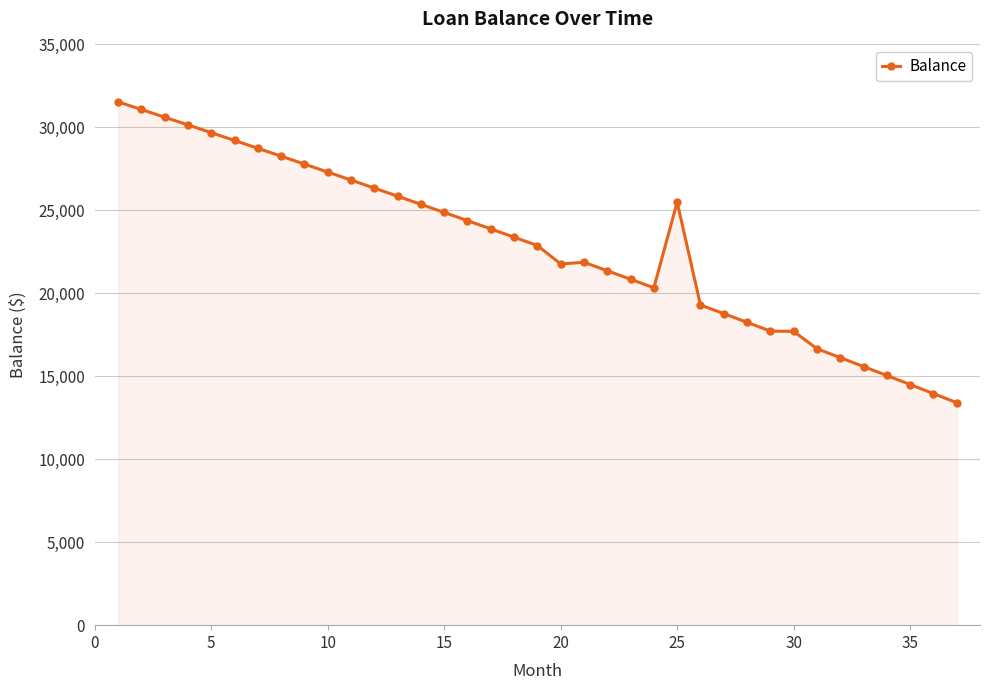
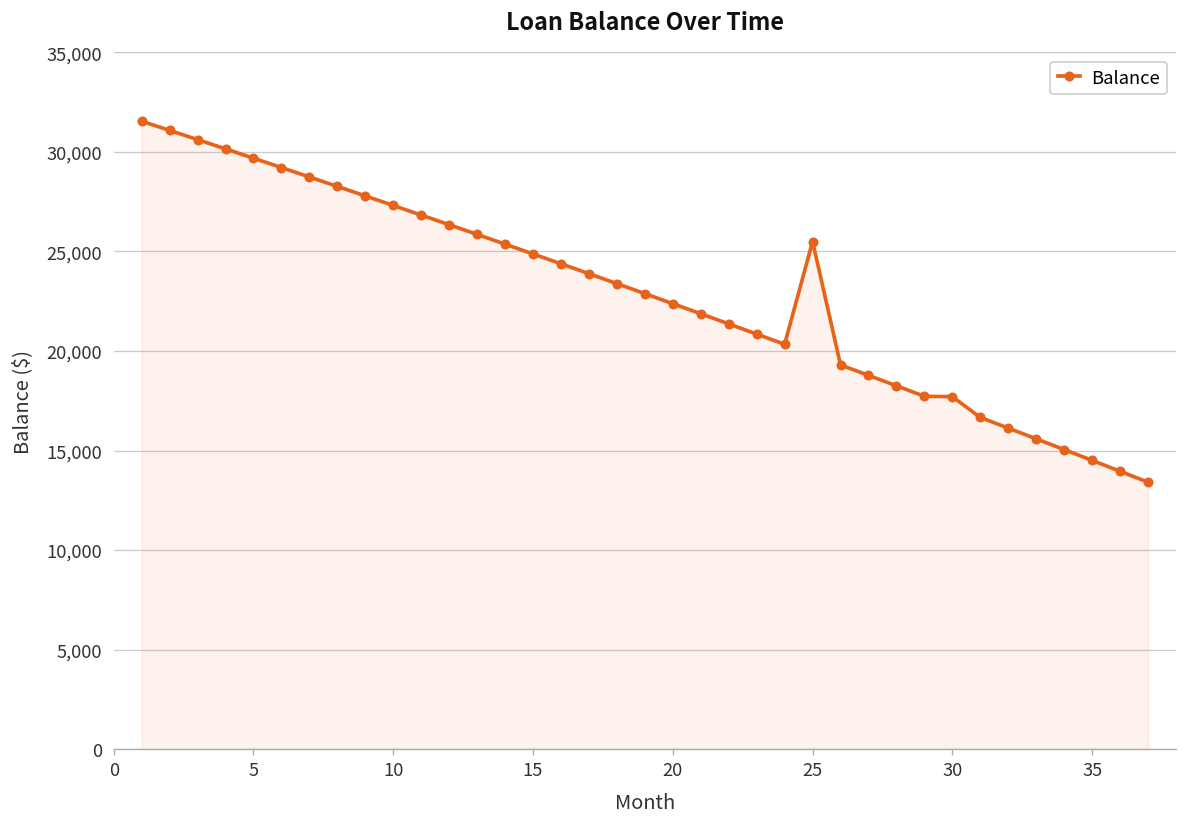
  {
    "5": "29,700",
    "10": "27,300",
    "15": "24,900",
-   "20": "21,800",
+   "20": "22,400",
    "25": "25,500",
    "30": "17,700",
    "35": "14,500"
  }
